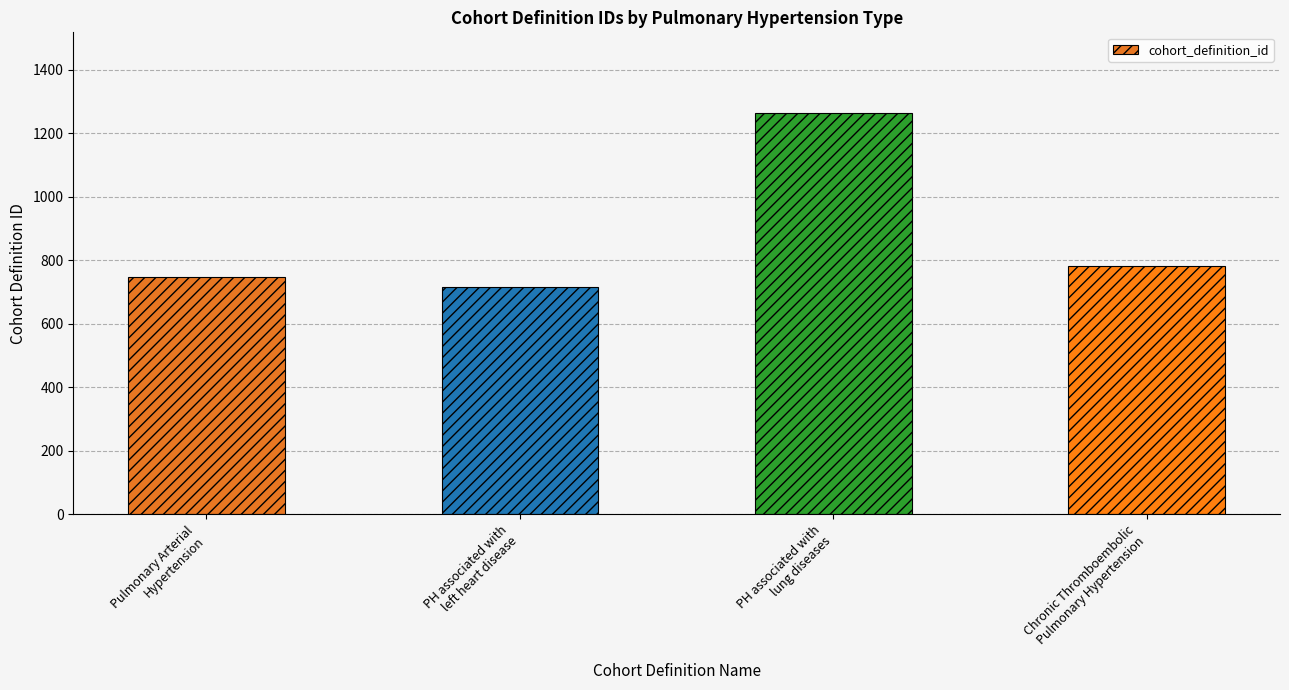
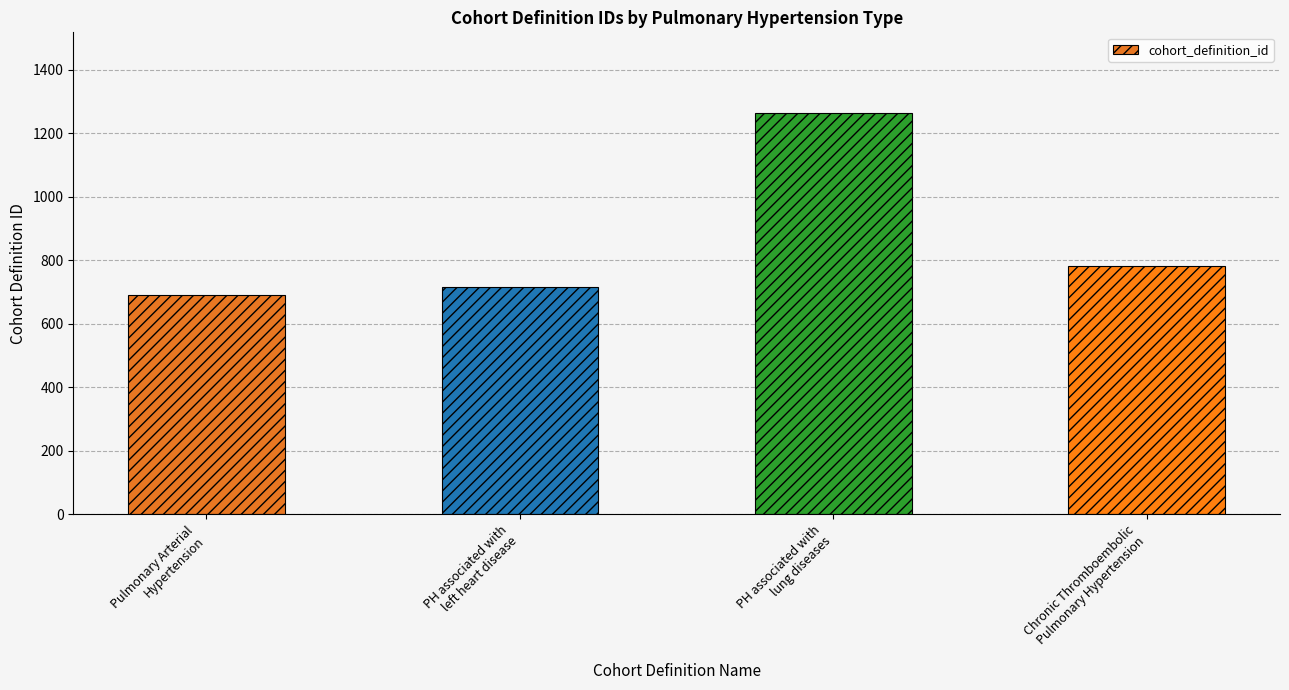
  {
-   "Pulmonary Arterial Hypertension": 750,
+   "Pulmonary Arterial Hypertension": 690,
    "PH associated with left heart disease": 720,
    "PH associated with lung diseases": 1270,
    "Chronic Thromboembolic Pulmonary Hypertension": 780
  }
